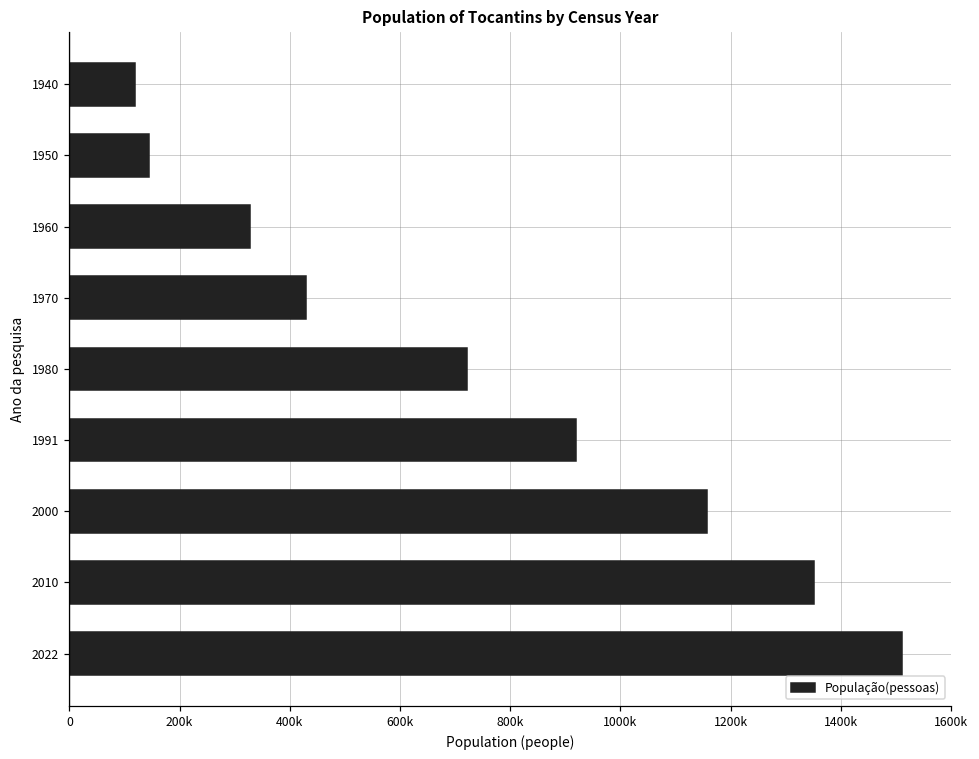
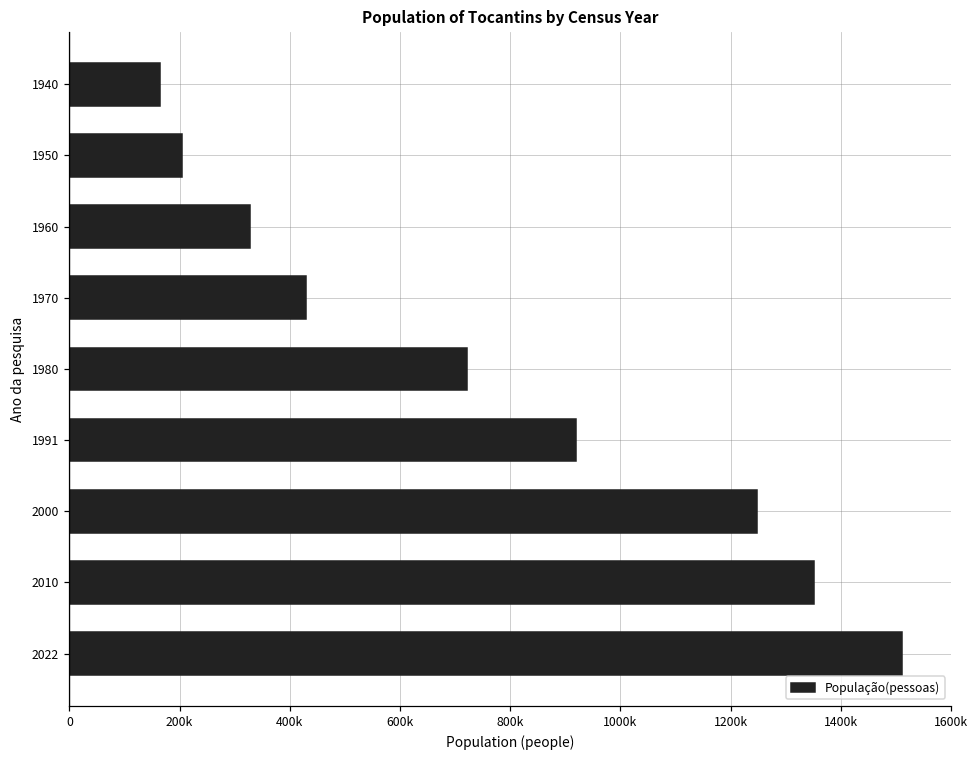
  {
-   "1940": 120000,
-   "1950": 140000,
+   "1940": 170000,
+   "1950": 200000,
    "1960": 330000,
    "1970": 430000,
    "1980": 720000,
    "1991": 920000,
-   "2000": 1160000,
+   "2000": 1250000,
    "2010": 1350000,
    "2022": 1510000
  }
